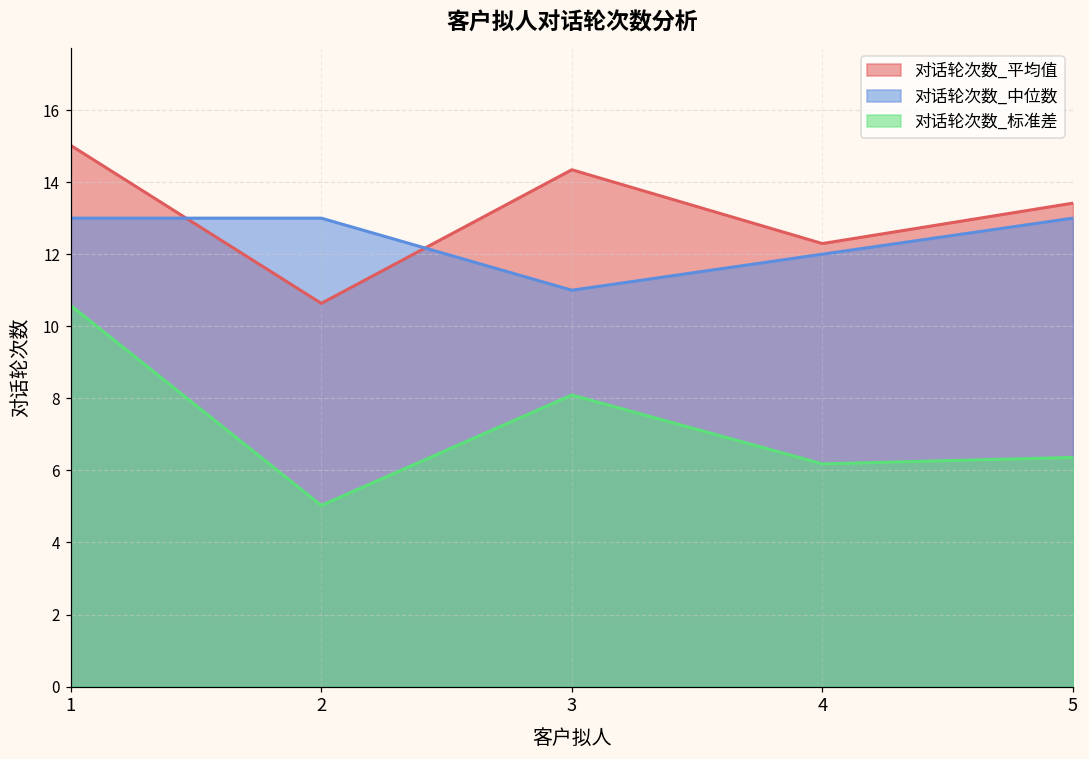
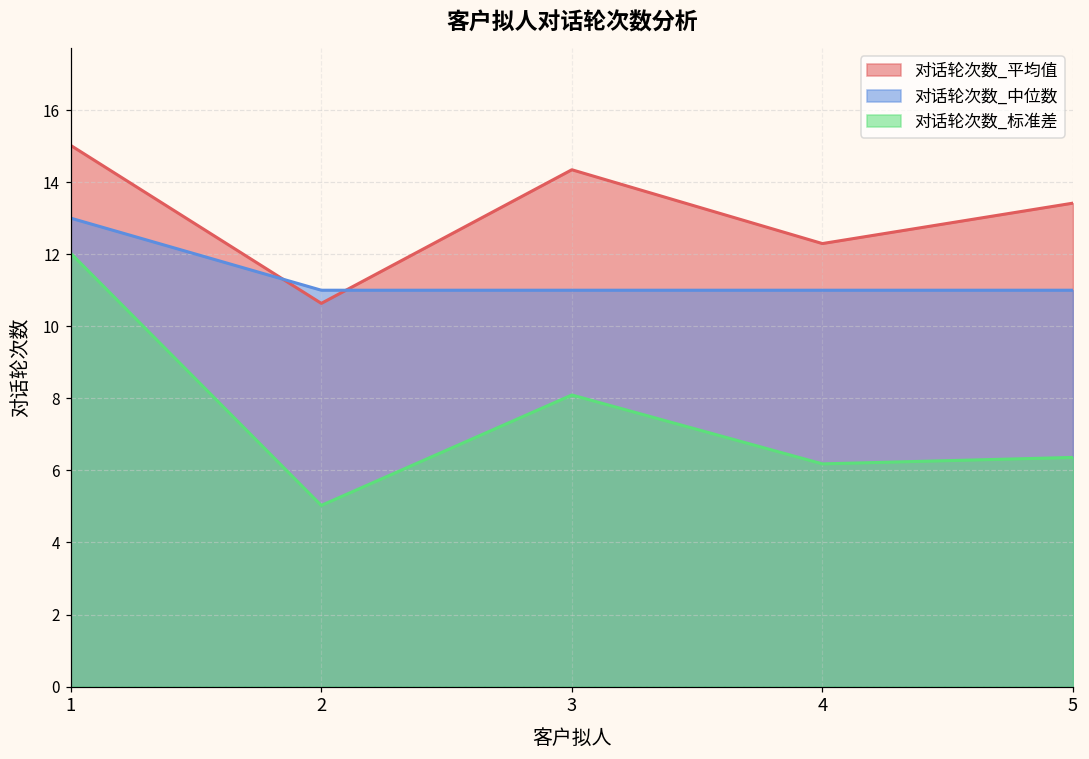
  {
    "对话轮次数_平均值": {
      "1": 15.0,
      "2": 10.6,
      "3": 14.3,
      "4": 12.3,
      "5": 13.4
    },
    "对话轮次数_中位数": {
      "1": 13,
-     "2": 13,
+     "2": 11,
      "3": 11,
-     "4": 12,
-     "5": 13
+     "4": 11,
+     "5": 11
    },
    "对话轮次数_标准差": {
-     "1": 10.6,
+     "1": 12.0,
      "2": 5.0,
      "3": 8.1,
      "4": 6.2,
      "5": 6.4
    }
  }
